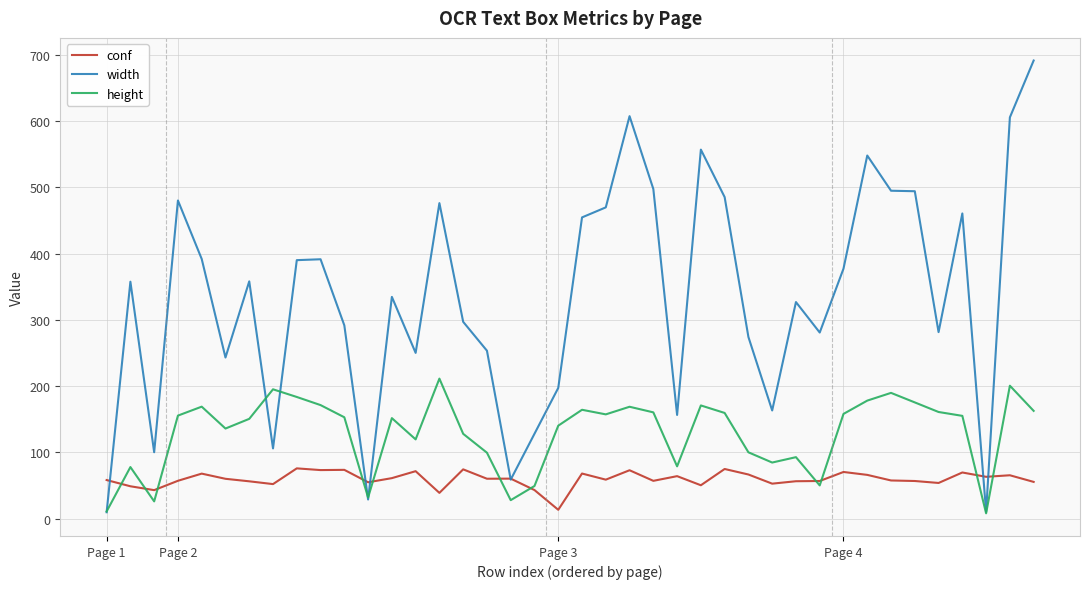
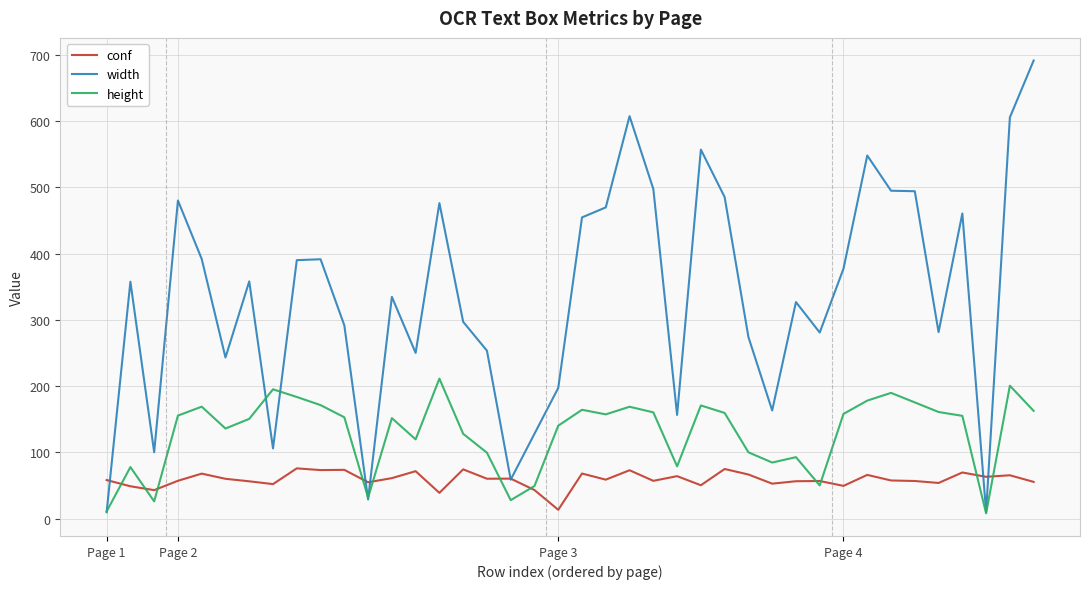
  {
    "conf": {
      "Page 1": 60,
      "Page 2": 60,
      "Page 3": 10,
-     "Page 4": 70
+     "Page 4": 50
    },
    "width": {
      "Page 2": 480,
      "Page 3": 200,
      "Page 4": 380
    },
    "height": {
      "Page 2": 160,
      "Page 3": 140,
      "Page 4": 160
    }
  }
